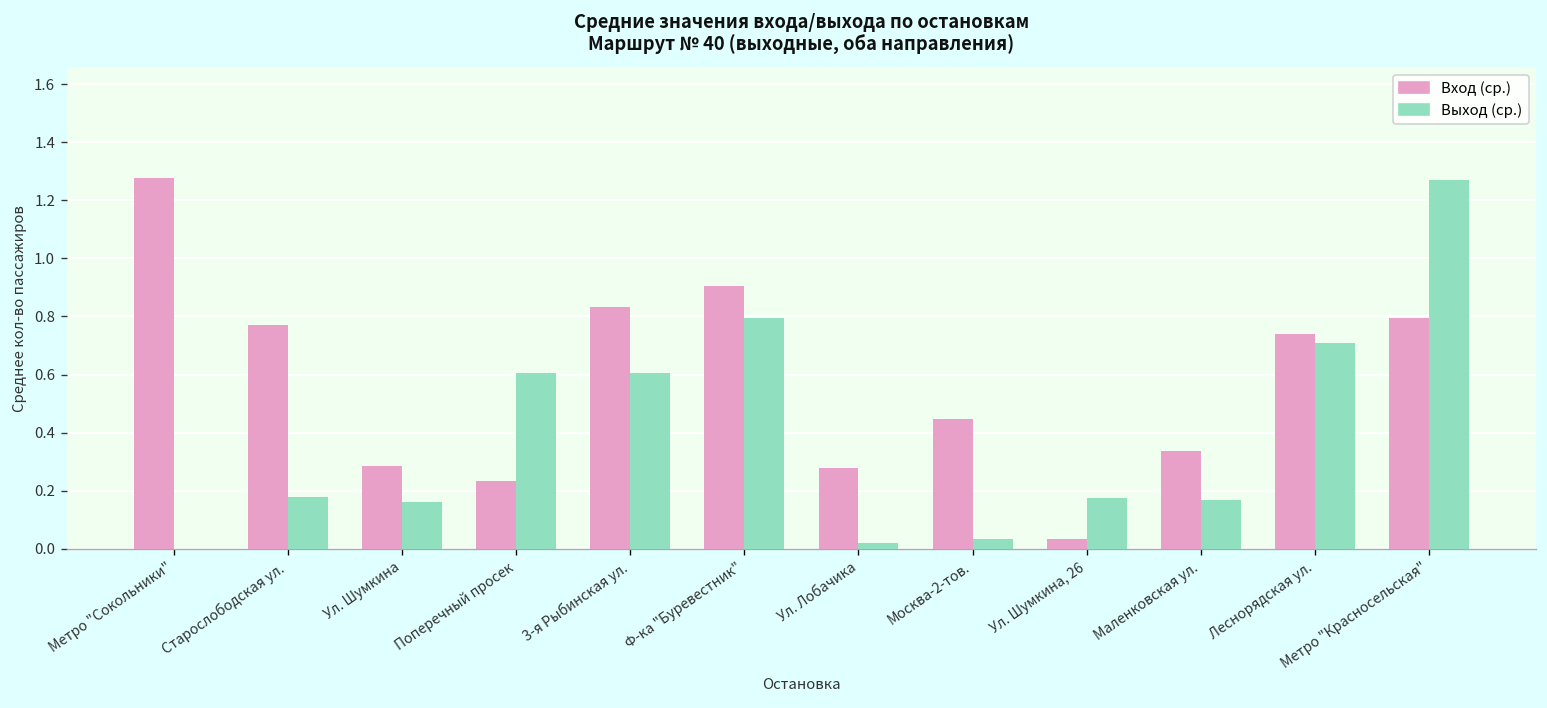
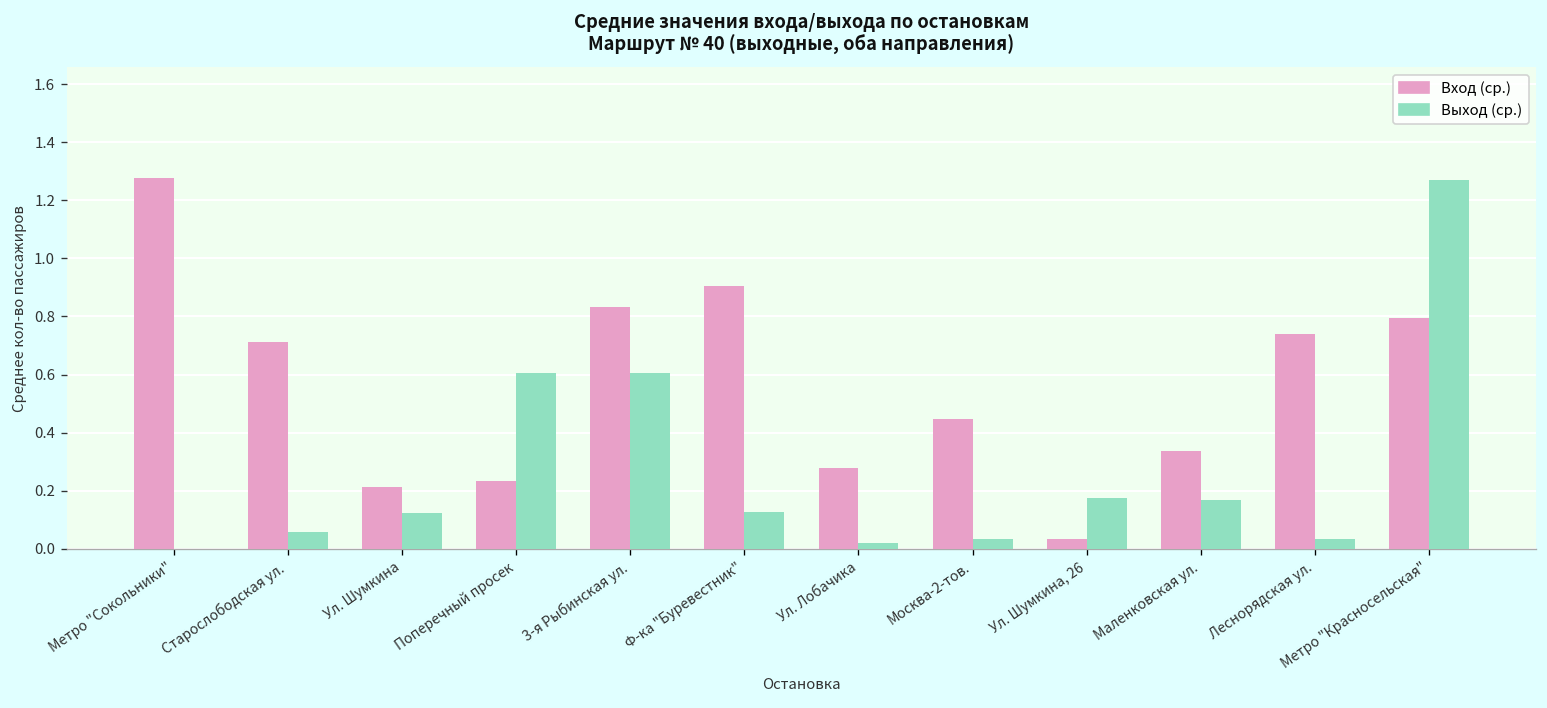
  {
    "Вход (ср.)": {
      "Метро \"Сокольники\"": 1.28,
-     "Старослободская ул.": 0.77,
-     "Ул. Шумкина": 0.28,
+     "Старослободская ул.": 0.71,
+     "Ул. Шумкина": 0.21,
      "Поперечный просек": 0.23,
      "3-я Рыбинская ул.": 0.83,
      "Ф-ка \"Буревестник\"": 0.90,
      "Ул. Лобачика": 0.28,
      "Москва-2-тов.": 0.45,
      "Ул. Шумкина, 26": 0.03,
      "Маленковская ул.": 0.34,
      "Леснорядская ул.": 0.74,
      "Метро \"Красносельская\"": 0.79
    },
    "Выход (ср.)": {
      "Метро \"Сокольники\"": 0.00,
-     "Старослободская ул.": 0.18,
-     "Ул. Шумкина": 0.16,
+     "Старослободская ул.": 0.06,
+     "Ул. Шумкина": 0.12,
      "Поперечный просек": 0.60,
      "3-я Рыбинская ул.": 0.60,
-     "Ф-ка \"Буревестник\"": 0.79,
+     "Ф-ка \"Буревестник\"": 0.13,
      "Ул. Лобачика": 0.02,
      "Москва-2-тов.": 0.03,
      "Ул. Шумкина, 26": 0.17,
      "Маленковская ул.": 0.17,
-     "Леснорядская ул.": 0.71,
+     "Леснорядская ул.": 0.03,
      "Метро \"Красносельская\"": 1.27
    }
  }
